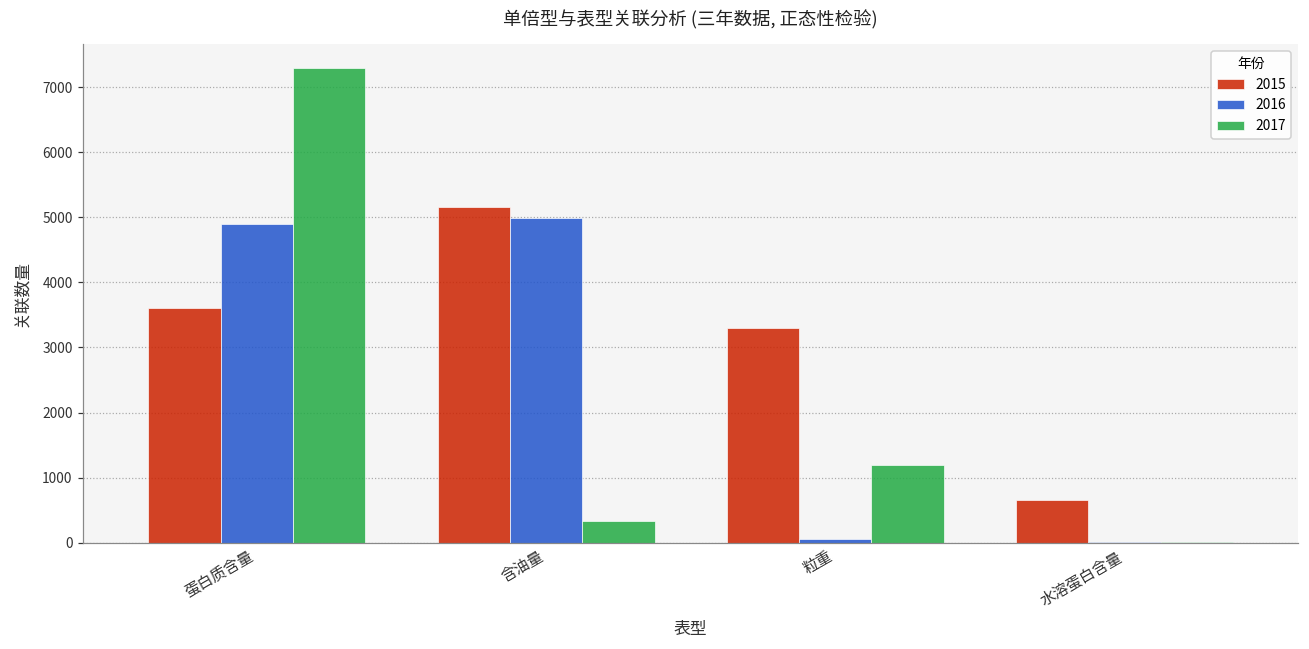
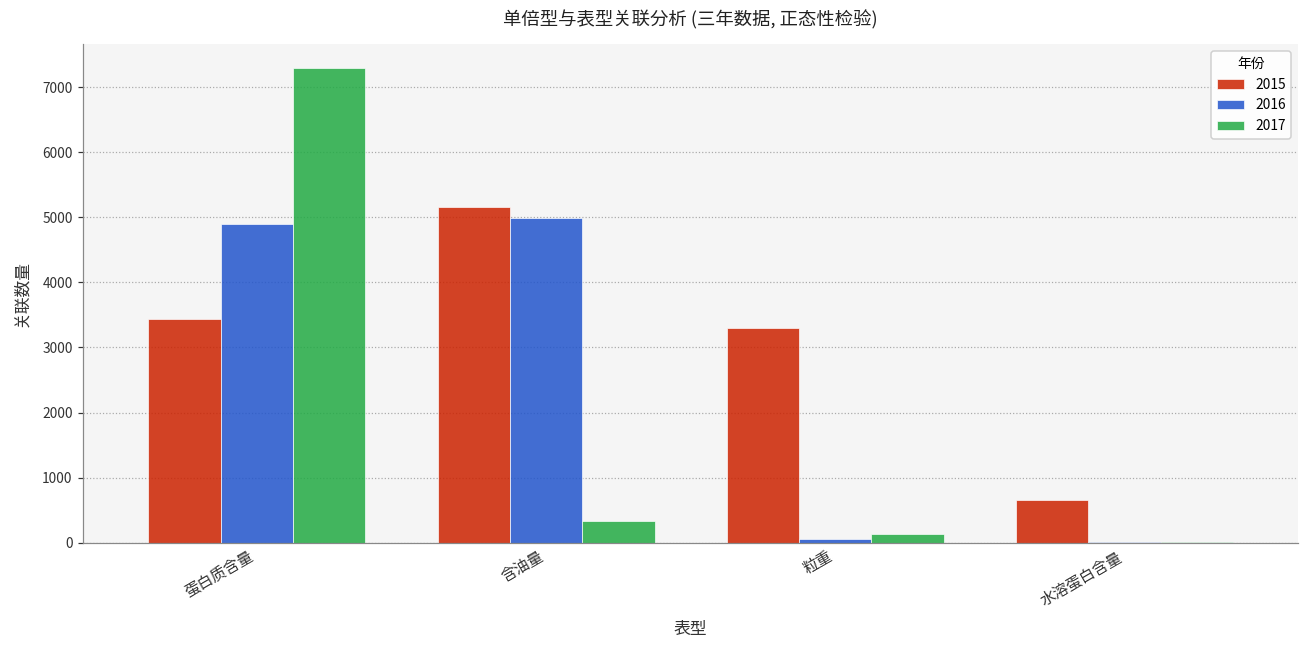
  {
    "2015": {
-     "蛋白质含量": 3600,
+     "蛋白质含量": 3400,
      "含油量": 5200,
      "粒重": 3300,
      "水溶蛋白含量": 700
    },
    "2016": {
      "蛋白质含量": 4900,
      "含油量": 5000,
      "粒重": 100
    },
    "2017": {
      "蛋白质含量": 7300,
      "含油量": 300,
-     "粒重": 1200
+     "粒重": 100
    }
  }
